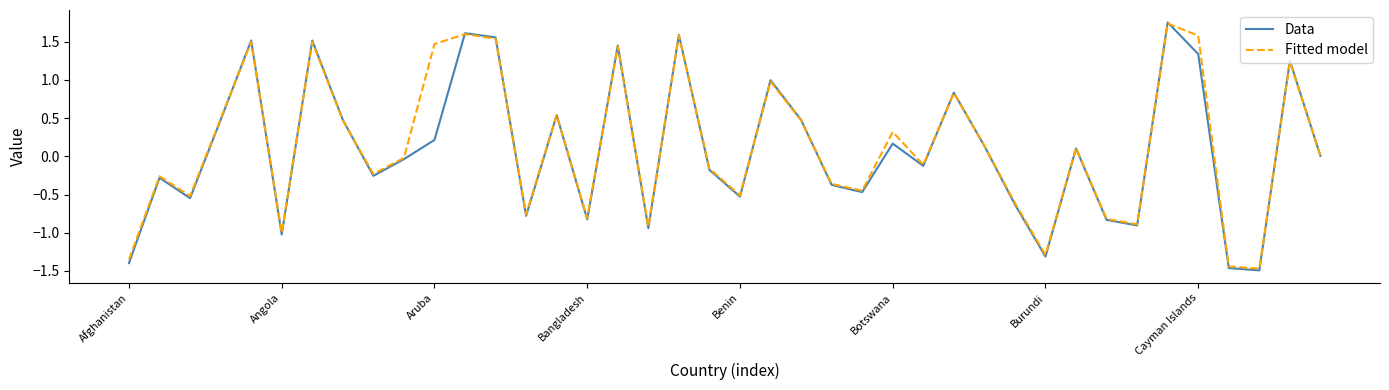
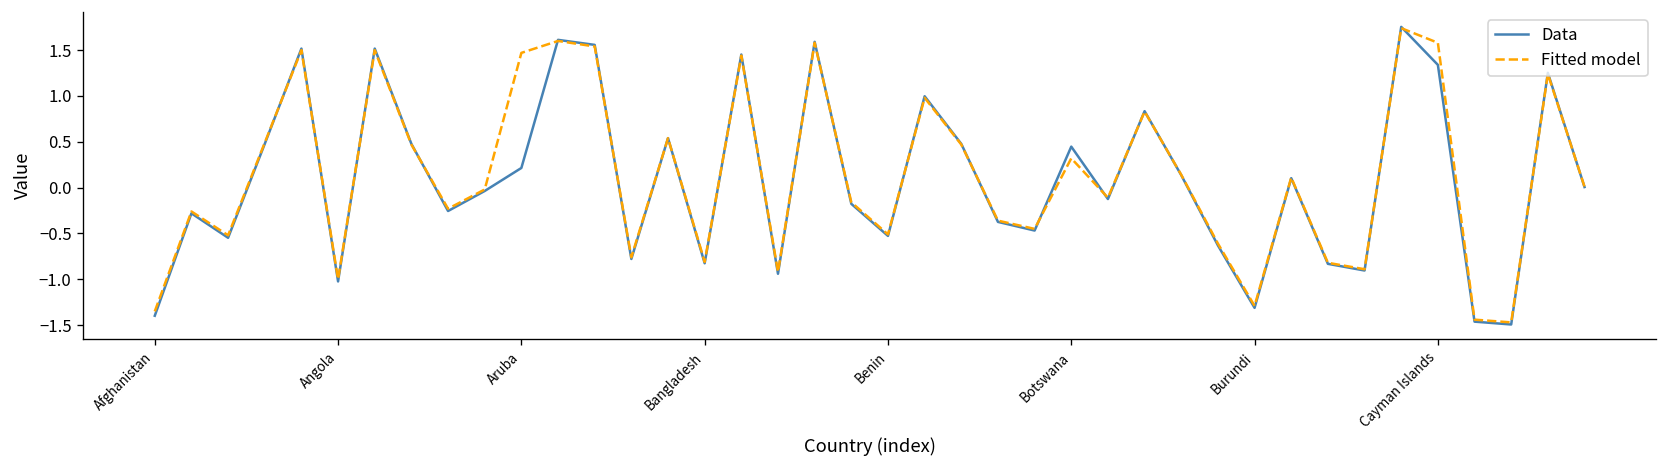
  {
    "Data": {
      "Afghanistan": -1.4,
      "Aruba": 0.2,
-     "Botswana": 0.2,
+     "Botswana": 0.4,
      "Cayman Islands": 1.3
    },
    "Fitted model": {
      "Afghanistan": -1.4,
      "Aruba": 1.5,
      "Botswana": 0.3,
      "Cayman Islands": 1.6
    }
  }
